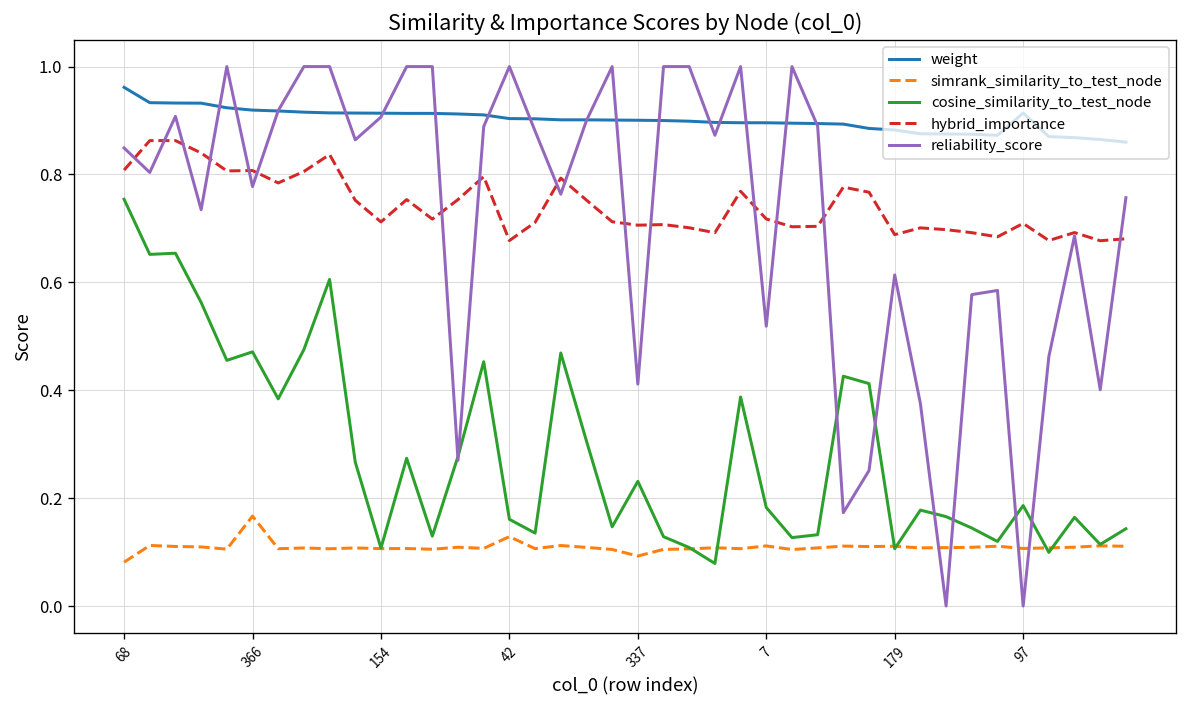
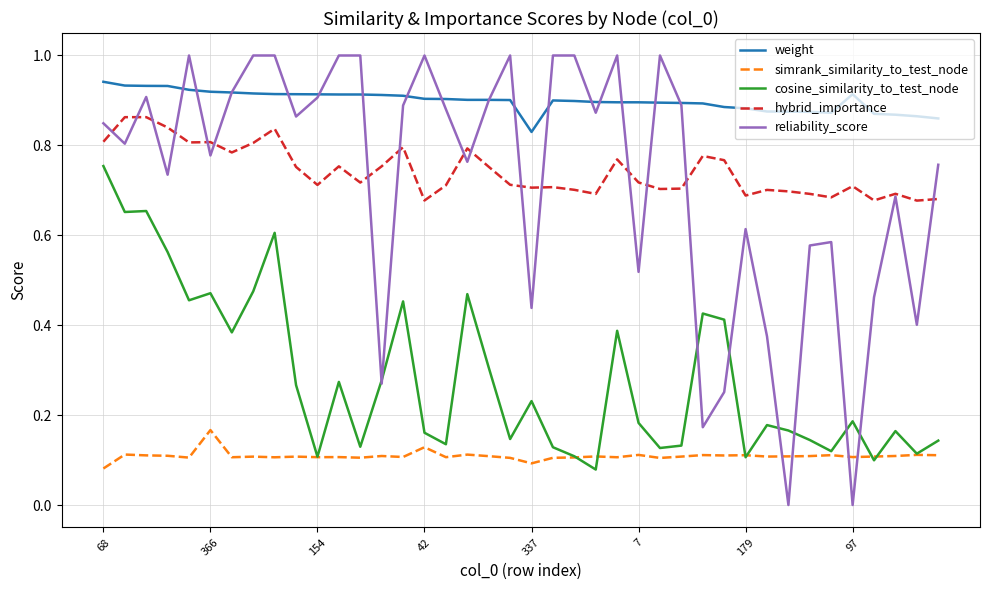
  {
    "weight": {
-     "68": 0.96,
+     "68": 0.94,
      "366": 0.92,
      "154": 0.91,
      "42": 0.90,
-     "337": 0.90
+     "337": 0.83
    },
    "simrank_similarity_to_test_node": {
      "68": 0.08,
      "366": 0.17,
      "42": 0.13,
      "337": 0.09,
      "97": 0.11
    },
    "cosine_similarity_to_test_node": {
      "68": 0.75,
      "366": 0.47,
      "42": 0.16,
      "337": 0.23,
      "97": 0.19
    },
    "hybrid_importance": {
      "68": 0.81,
      "366": 0.81,
      "154": 0.71,
      "42": 0.68,
      "337": 0.71,
      "179": 0.69,
      "97": 0.71
    },
    "reliability_score": {
      "68": 0.85,
      "366": 0.78,
      "154": 0.91,
      "42": 1.00,
-     "337": 0.41,
+     "337": 0.44,
      "179": 0.61,
      "97": 0.00
    }
  }
